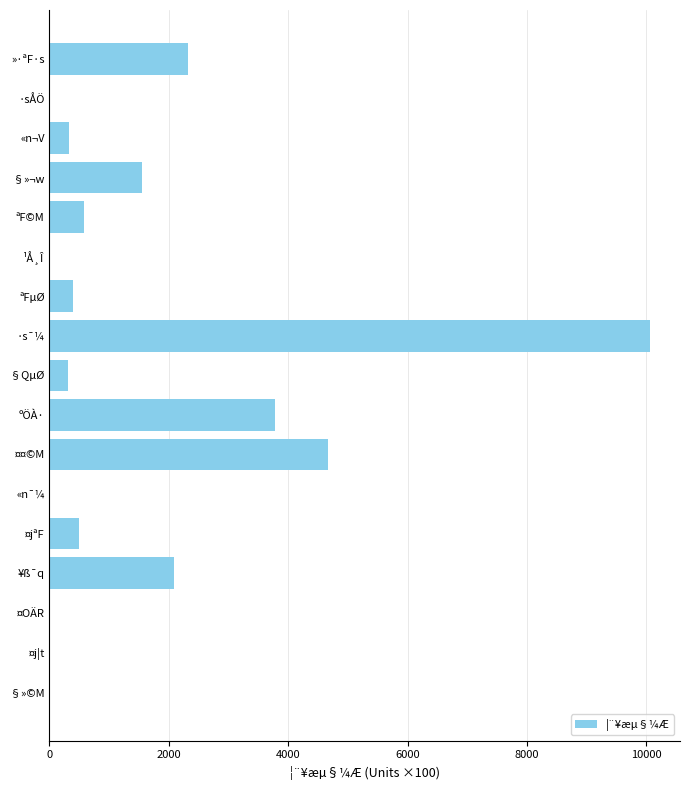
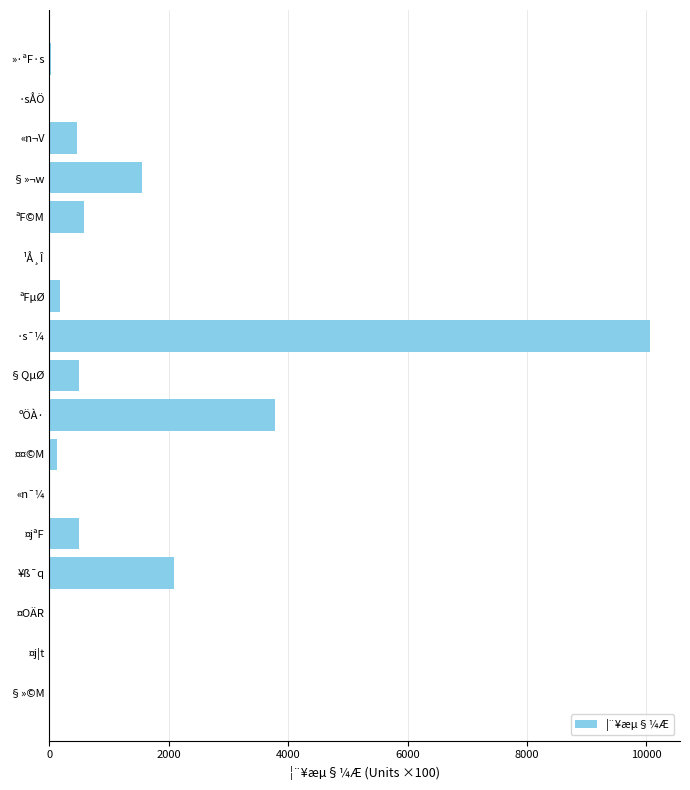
  {
-   "»·ªF·s": 2300,
-   "«n¬V": 300,
+   "»·ªF·s": 0,
+   "«n¬V": 500,
    "§»¬w": 1600,
    "ªF©M": 600,
-   "ªFµØ": 400,
+   "ªFµØ": 200,
    "·s¯¼": 10100,
-   "§QµØ": 300,
+   "§QµØ": 500,
    "ºÖÀ·": 3800,
-   "¤¤©M": 4700,
+   "¤¤©M": 100,
    "¤jªF": 500,
    "¥ß¯q": 2100
  }
